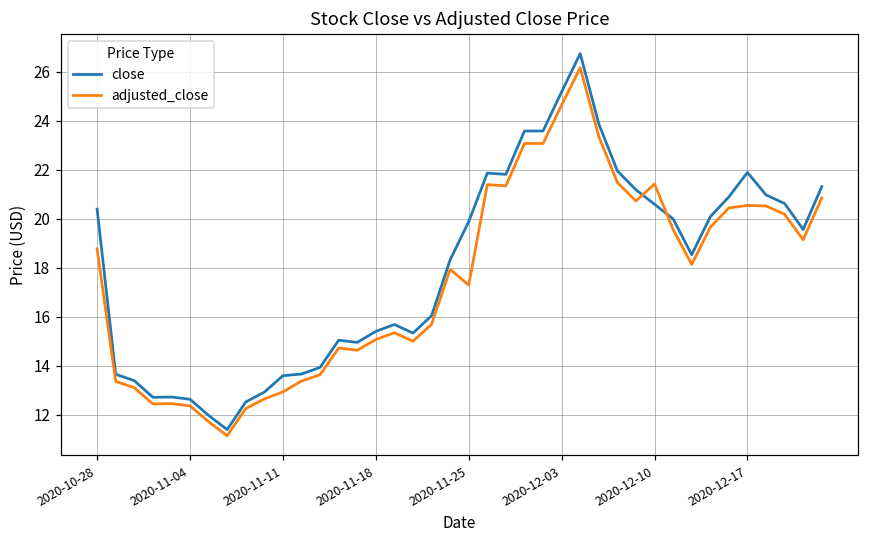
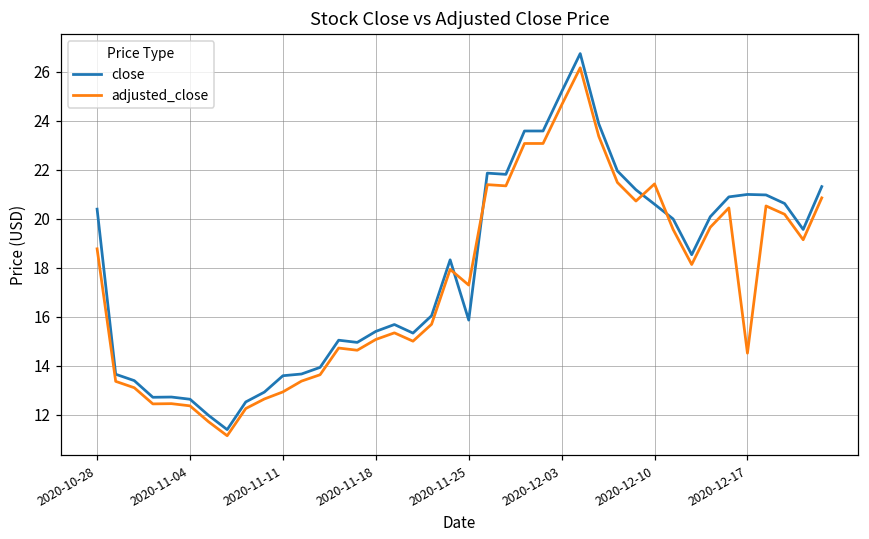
  {
    "close": {
      "2020-10-28": 20.4,
      "2020-11-04": 12.6,
      "2020-11-11": 13.6,
      "2020-11-18": 15.4,
-     "2020-11-25": 19.9,
+     "2020-11-25": 15.9,
      "2020-12-03": 25.2,
      "2020-12-10": 20.6,
-     "2020-12-17": 21.9
+     "2020-12-17": 21.0
    },
    "adjusted_close": {
      "2020-10-28": 18.8,
      "2020-11-04": 12.4,
      "2020-11-11": 12.9,
      "2020-11-18": 15.1,
      "2020-11-25": 17.3,
      "2020-12-03": 24.7,
      "2020-12-10": 21.4,
-     "2020-12-17": 20.6
+     "2020-12-17": 14.5
    }
  }
